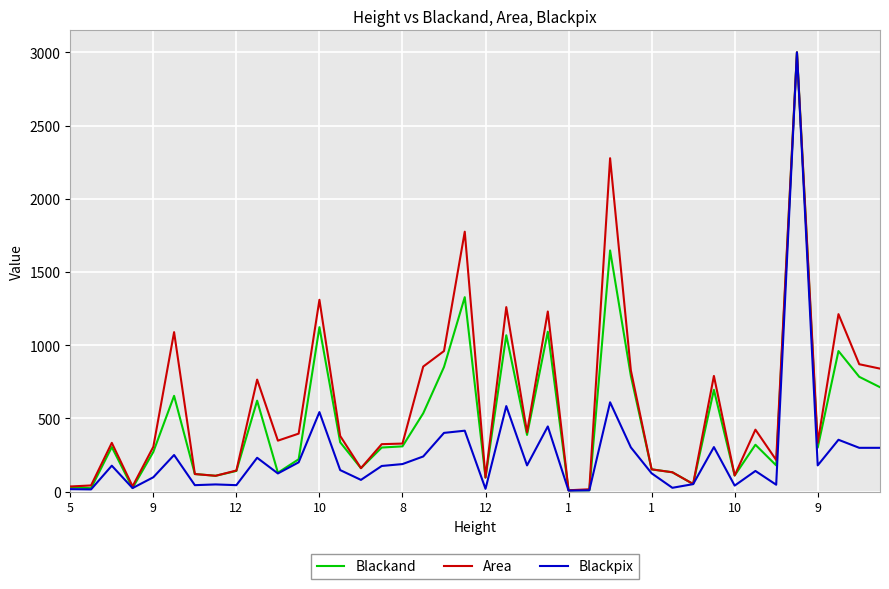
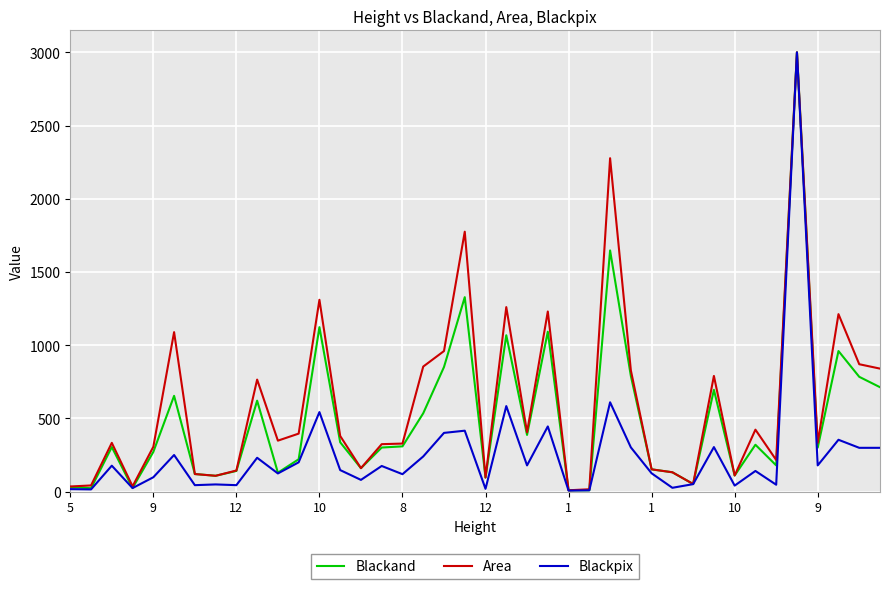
  {
    "Blackand": {
      "8": 310
    },
    "Area": {
      "8": 330
    },
    "Blackpix": {
-     "8": 190
+     "8": 120
    }
  }
